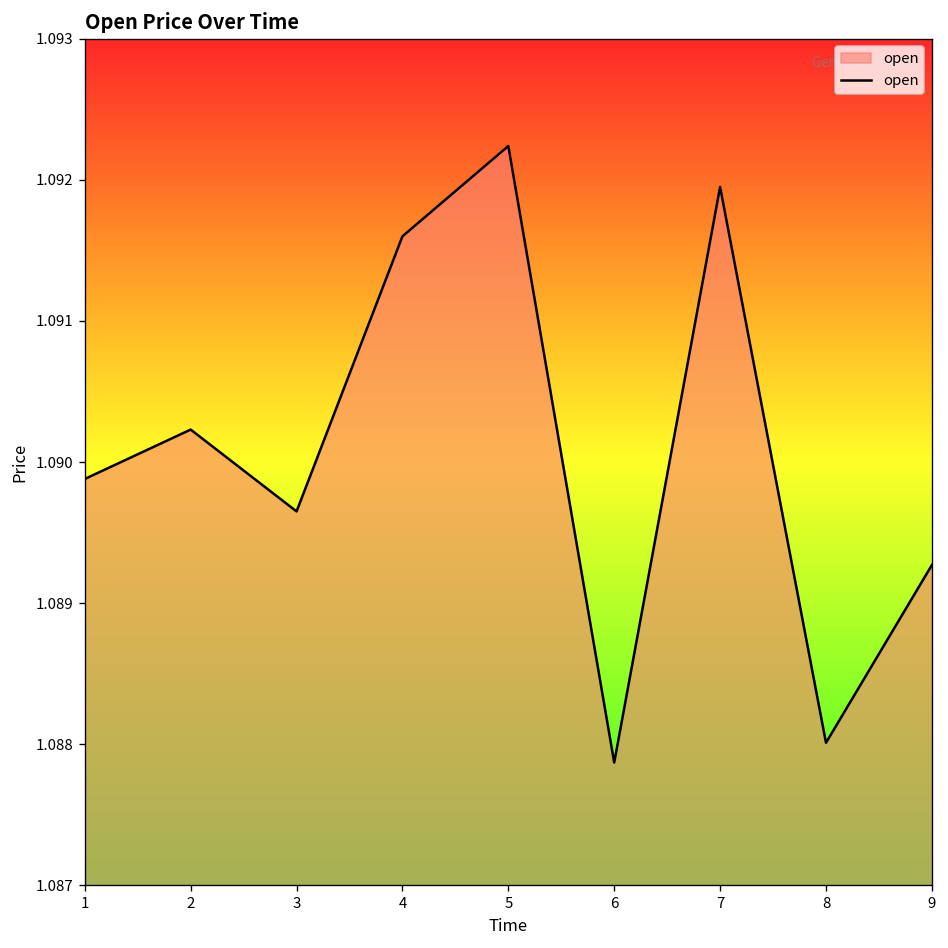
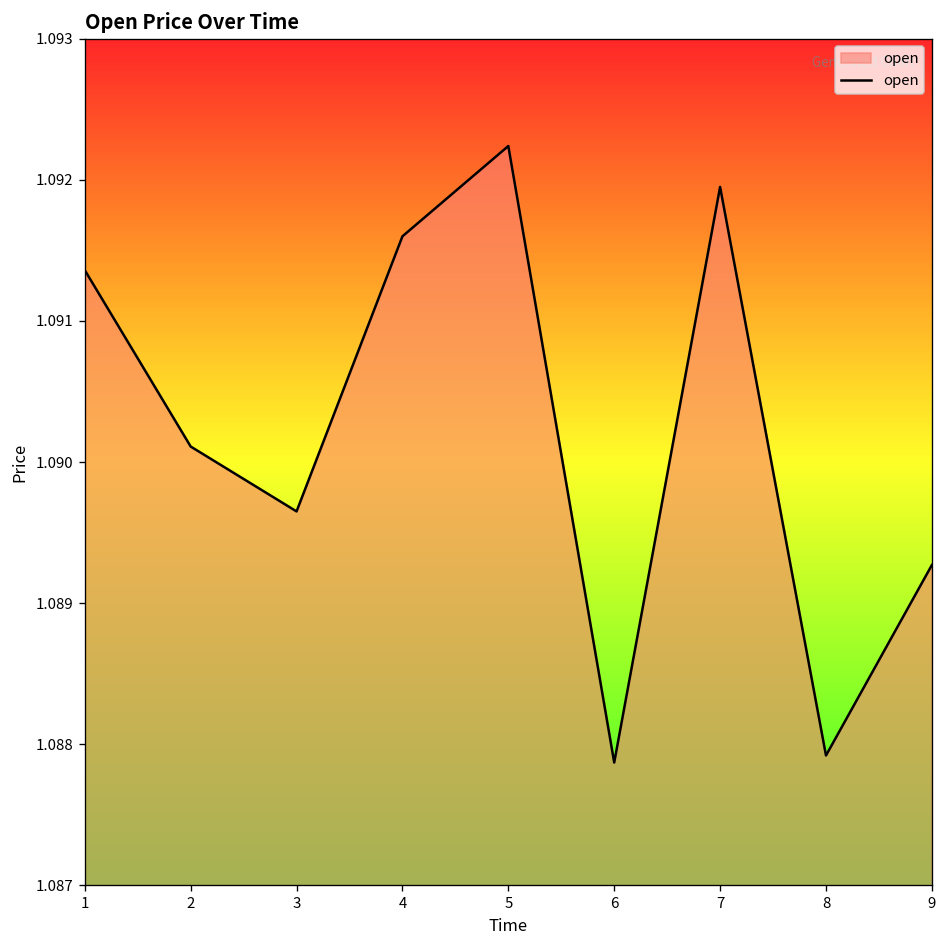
  {
-   "1": 1.08988,
-   "2": 1.09023,
+   "1": 1.09136,
+   "2": 1.09011,
    "3": 1.08965,
    "4": 1.09160,
    "5": 1.09224,
    "6": 1.08787,
    "7": 1.09195,
-   "8": 1.08801,
+   "8": 1.08792,
    "9": 1.08927
  }
